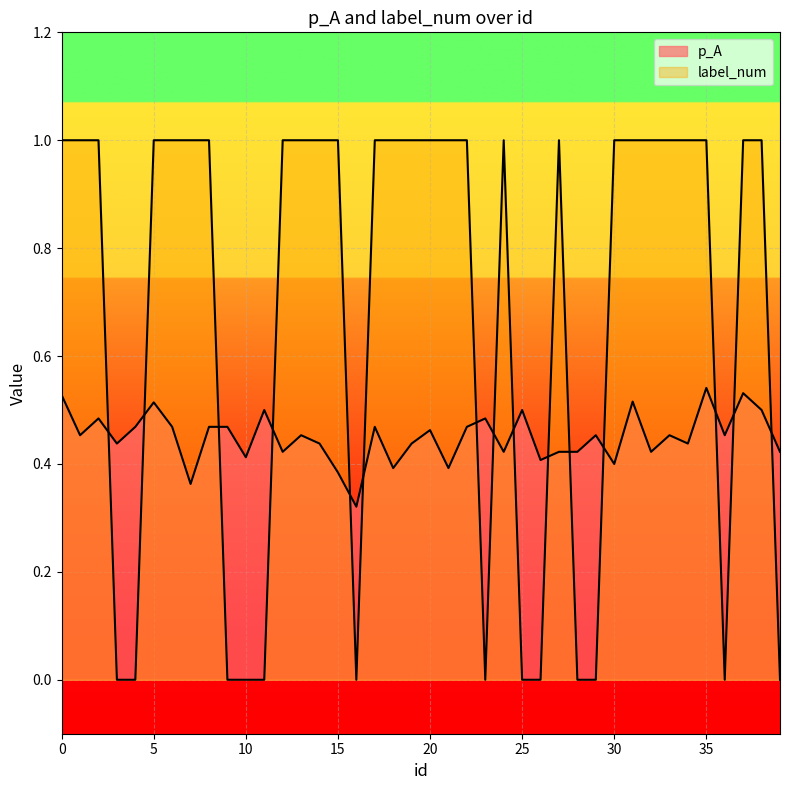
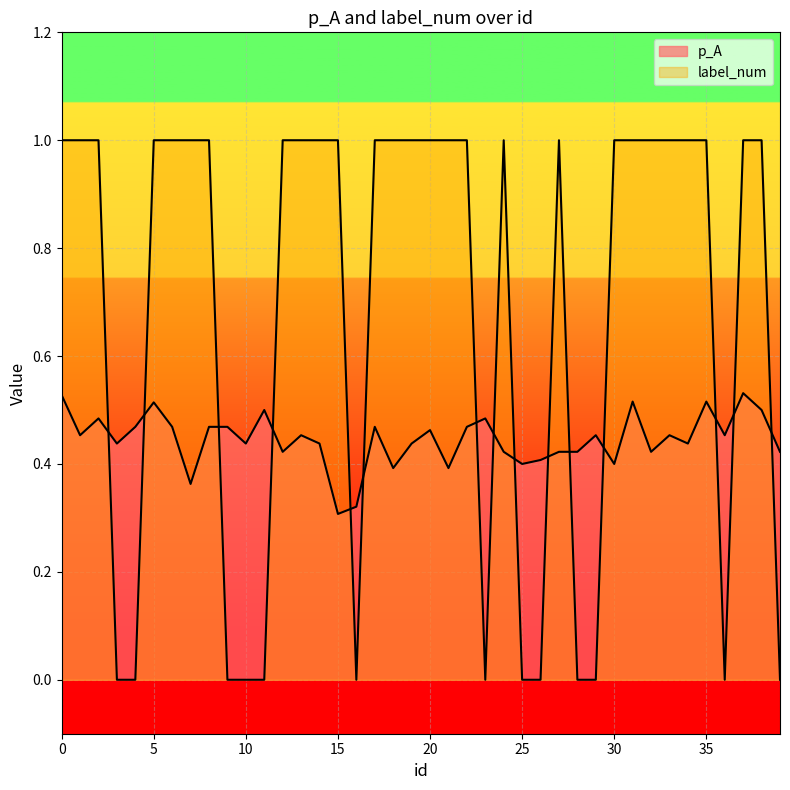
  {
    "p_A": {
      "0": 0.53,
      "5": 0.51,
-     "10": 0.41,
-     "15": 0.38,
+     "10": 0.44,
+     "15": 0.31,
      "20": 0.46,
-     "25": 0.5,
+     "25": 0.4,
      "30": 0.40,
-     "35": 0.54
+     "35": 0.52
    },
    "label_num": {
      "0": 1.00,
      "5": 1.00,
      "10": 0.00,
      "15": 1.00,
      "20": 1.00,
      "25": 0.00,
      "30": 1.00,
      "35": 1.00
    }
  }
